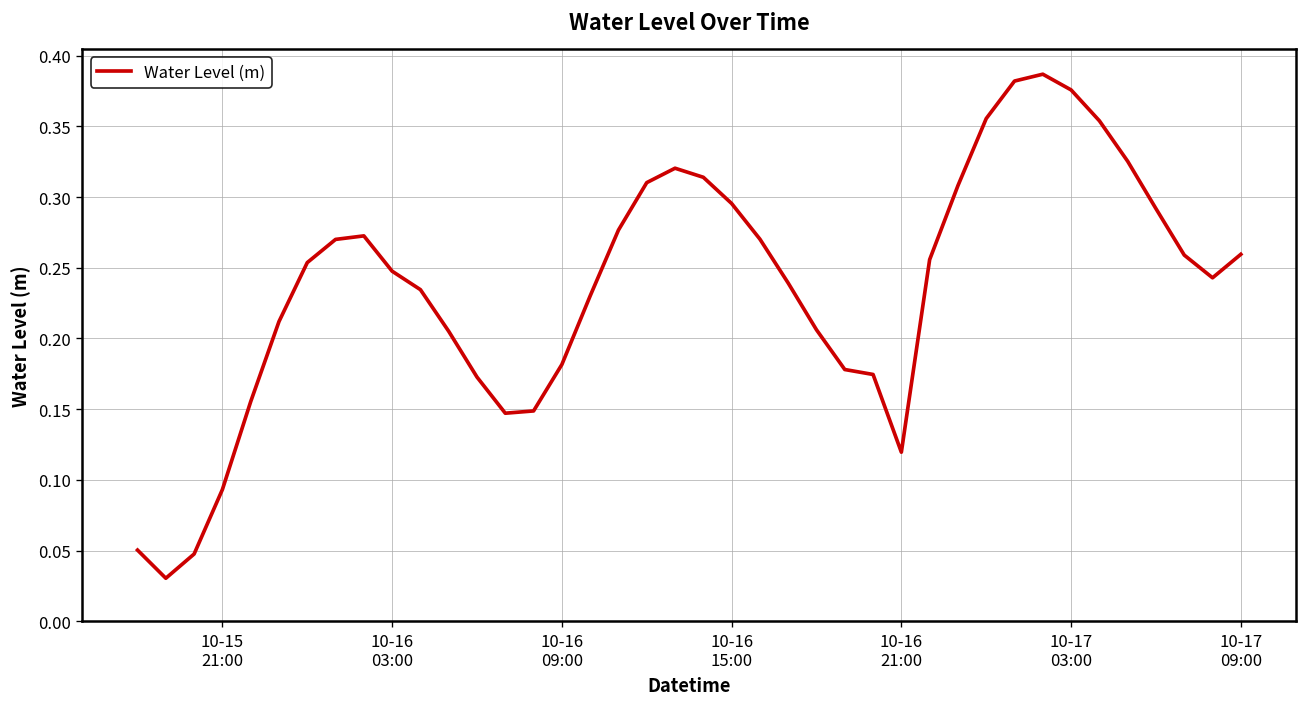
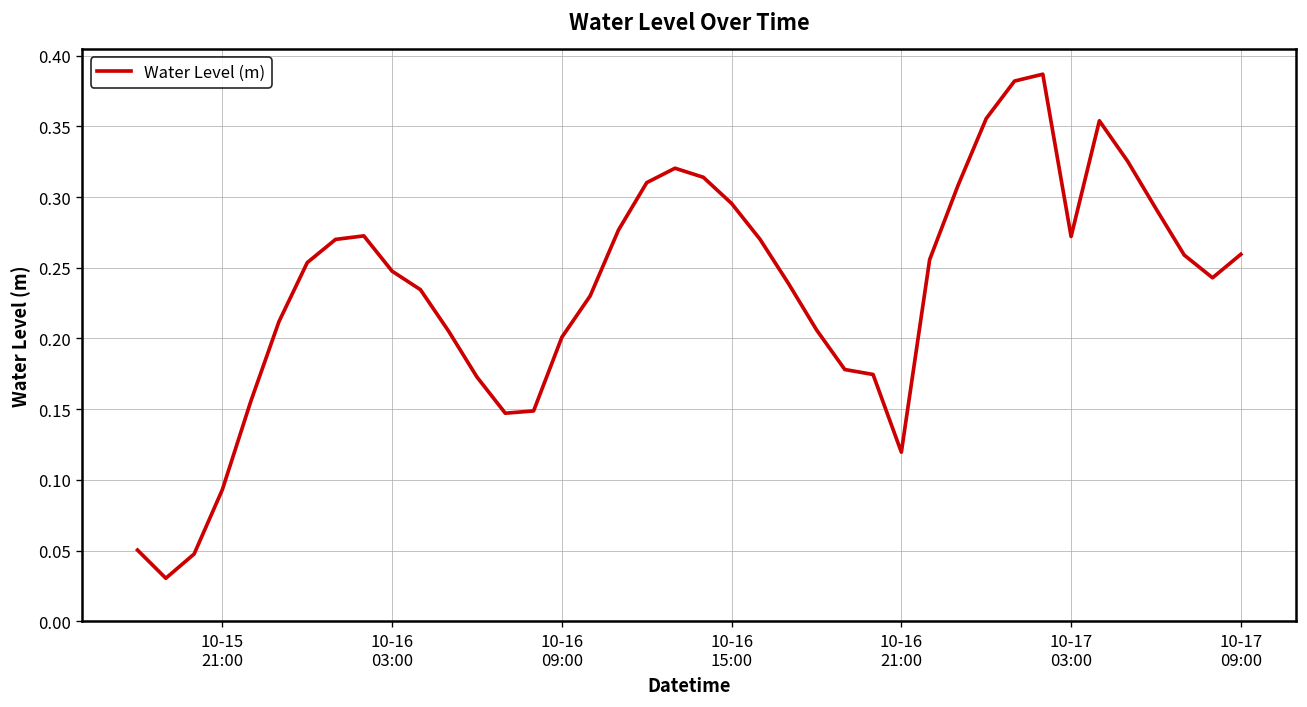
  {
    "10-15 21:00": 0.093,
    "10-16 03:00": 0.248,
-   "10-16 09:00": 0.182,
+   "10-16 09:00": 0.201,
    "10-16 15:00": 0.295,
    "10-16 21:00": 0.120,
-   "10-17 03:00": 0.376,
+   "10-17 03:00": 0.272,
    "10-17 09:00": 0.259
  }
